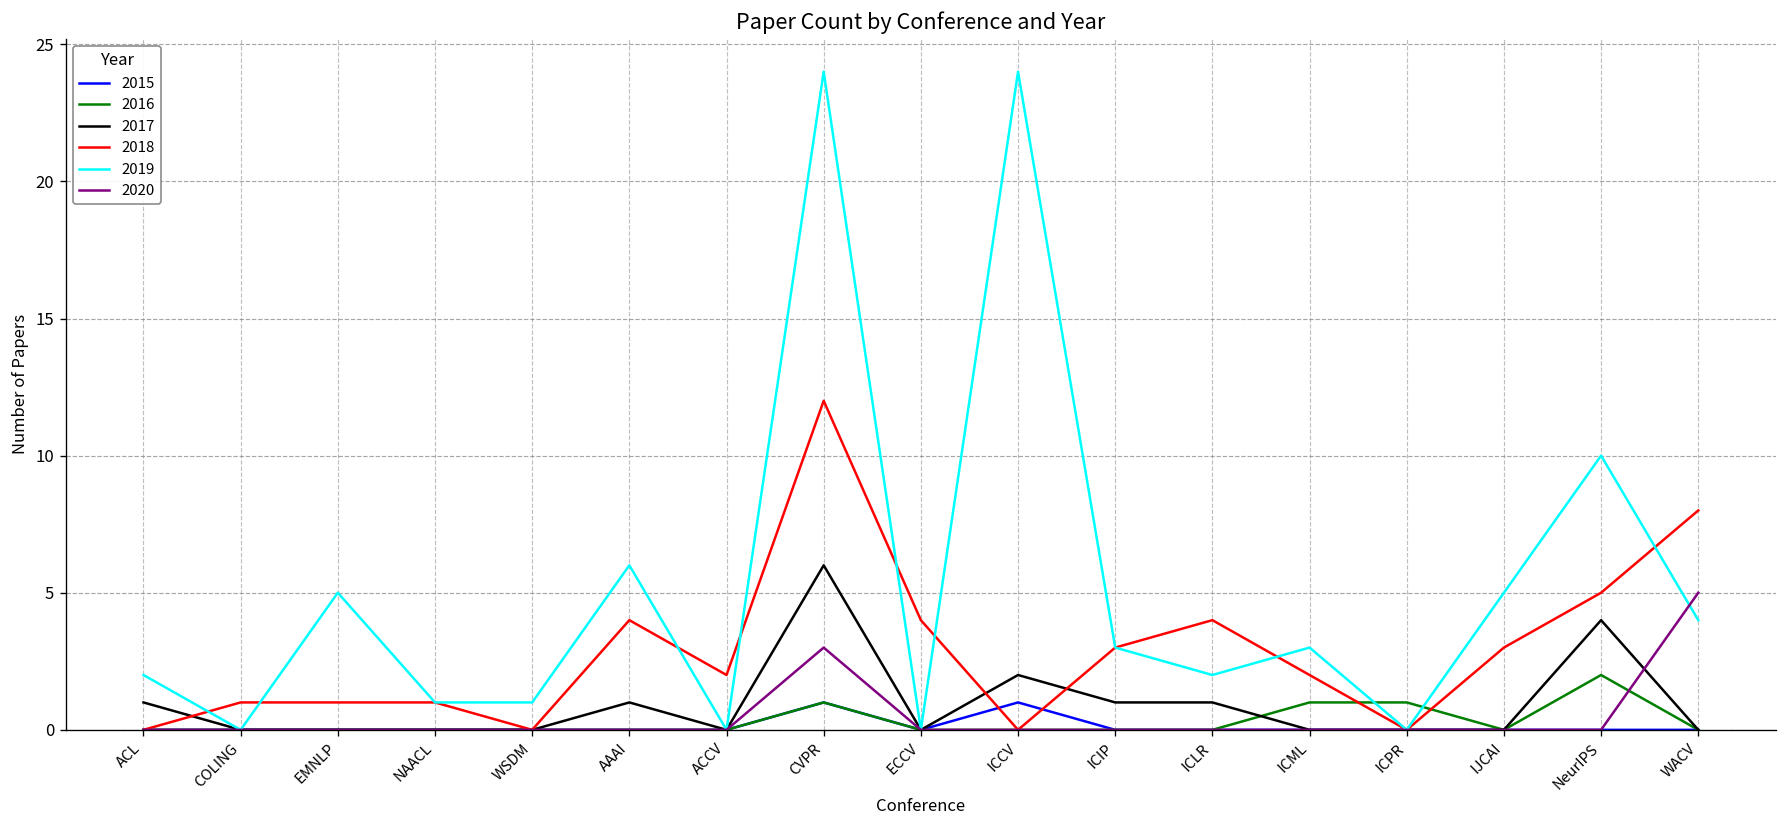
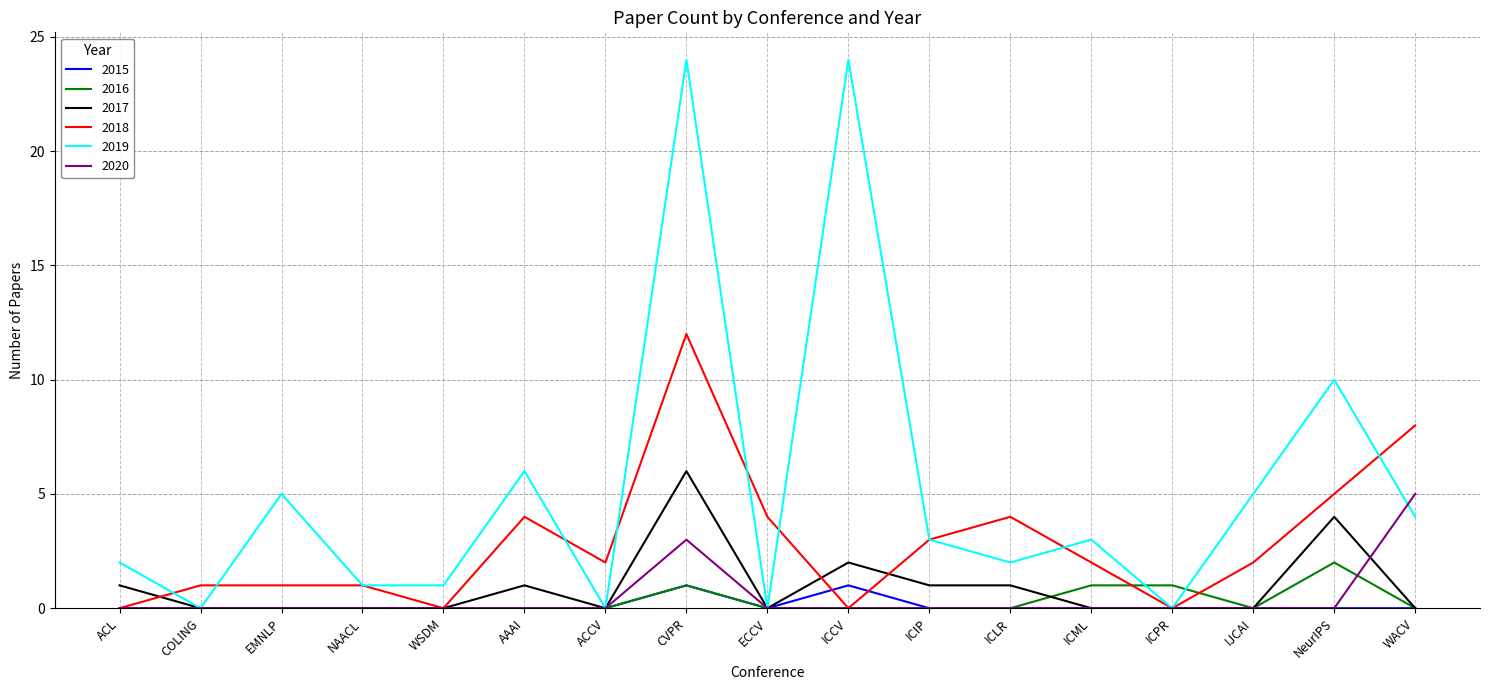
  {
    "2015": {
      "ICCV": 1
    },
    "2016": {
      "ICML": 1,
      "ICPR": 1,
      "NeurIPS": 2
    },
    "2017": {
      "ACL": 1,
      "AAAI": 1,
      "CVPR": 6,
      "ICCV": 2,
      "ICIP": 1,
      "ICLR": 1,
      "NeurIPS": 4
    },
    "2018": {
      "COLING": 1,
      "EMNLP": 1,
      "AAAI": 4,
      "ACCV": 2,
      "CVPR": 12,
      "ECCV": 4,
      "ICLR": 4,
      "ICML": 2,
-     "IJCAI": 3,
+     "IJCAI": 2,
      "NeurIPS": 5,
      "WACV": 8
    },
    "2019": {
      "ACL": 2,
      "EMNLP": 5,
      "WSDM": 1,
      "AAAI": 6,
      "CVPR": 24,
      "ICCV": 24,
      "ICLR": 2,
      "ICML": 3,
      "IJCAI": 5,
      "NeurIPS": 10,
      "WACV": 4
    },
    "2020": {
      "CVPR": 3,
      "WACV": 5
    }
  }
